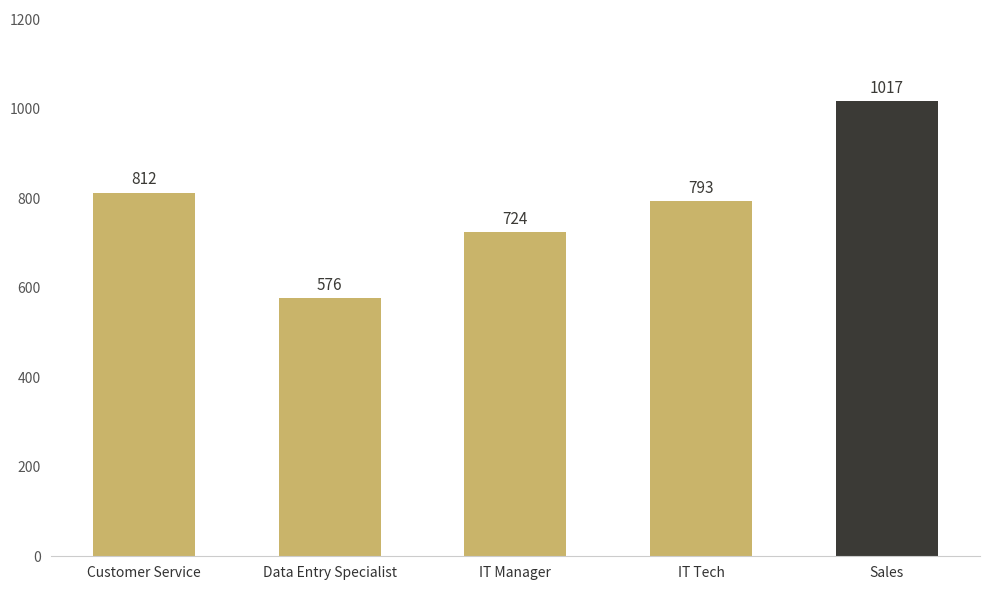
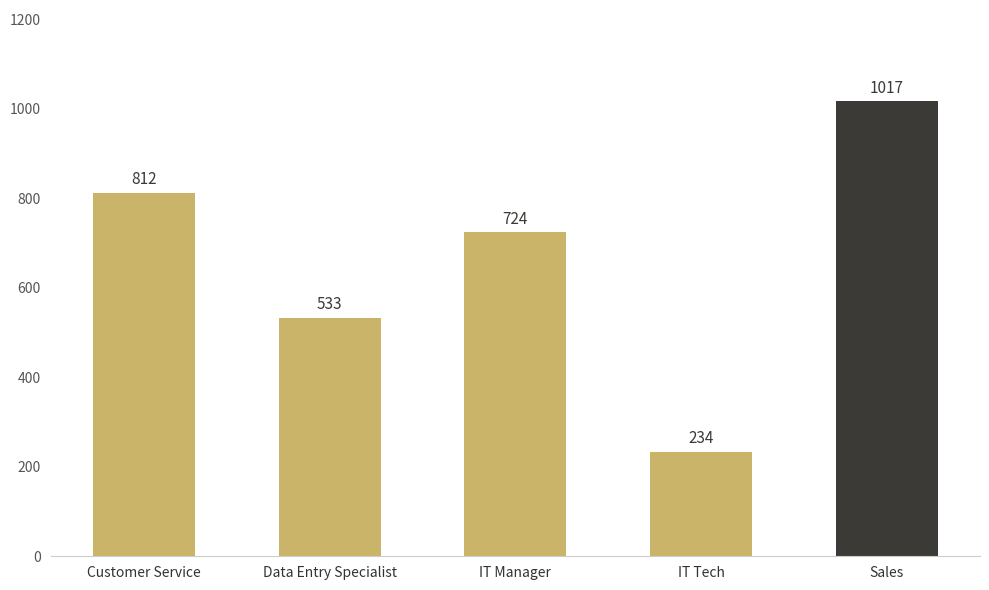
  {
    "Customer Service": 812,
-   "Data Entry Specialist": 576,
+   "Data Entry Specialist": 533,
    "IT Manager": 724,
-   "IT Tech": 793,
+   "IT Tech": 234,
    "Sales": 1017
  }
